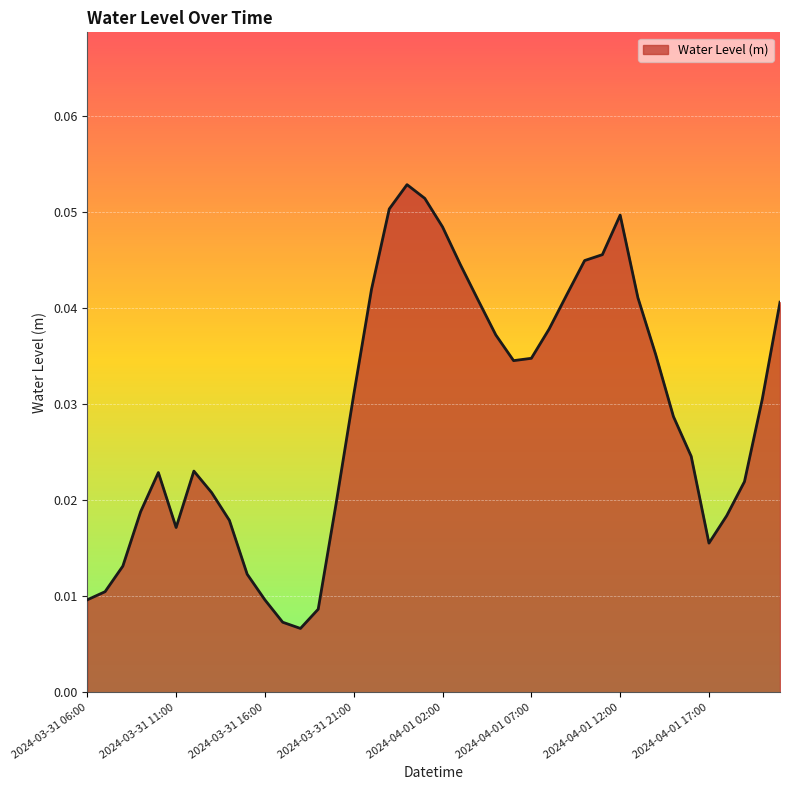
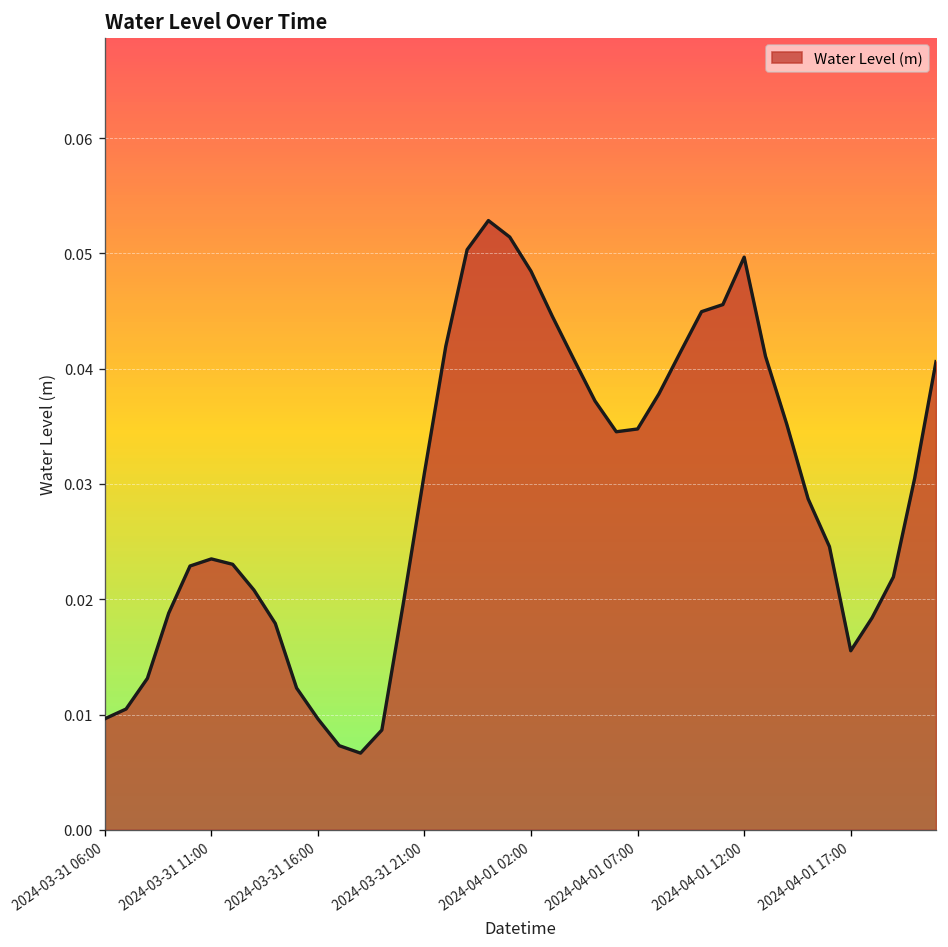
  {
    "2024-03-31 06:00": 0.010,
-   "2024-03-31 11:00": 0.017,
+   "2024-03-31 11:00": 0.023,
    "2024-03-31 16:00": 0.010,
    "2024-03-31 21:00": 0.031,
    "2024-04-01 02:00": 0.048,
    "2024-04-01 07:00": 0.035,
    "2024-04-01 12:00": 0.050,
    "2024-04-01 17:00": 0.016
  }
